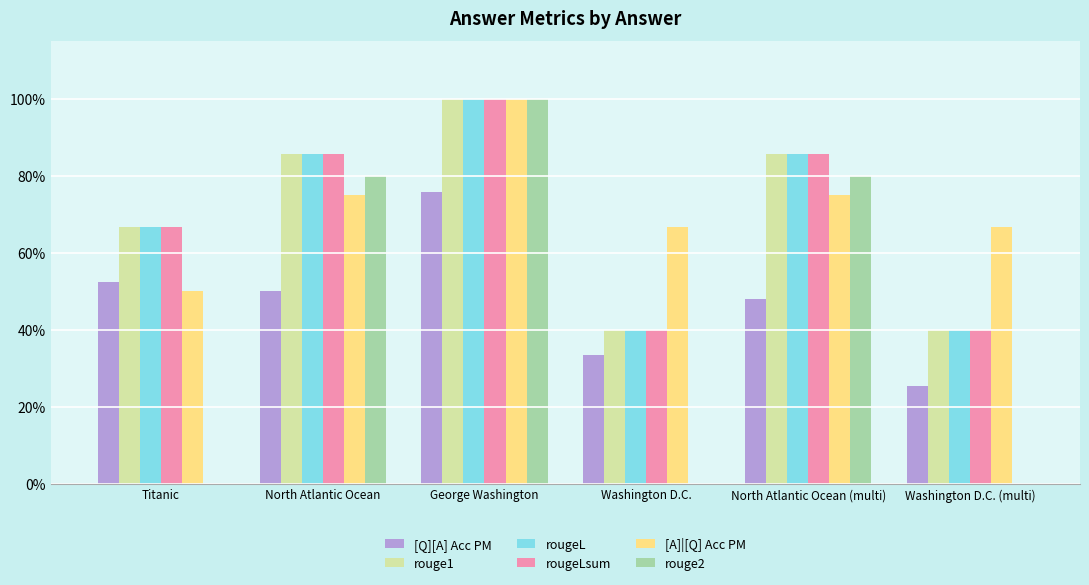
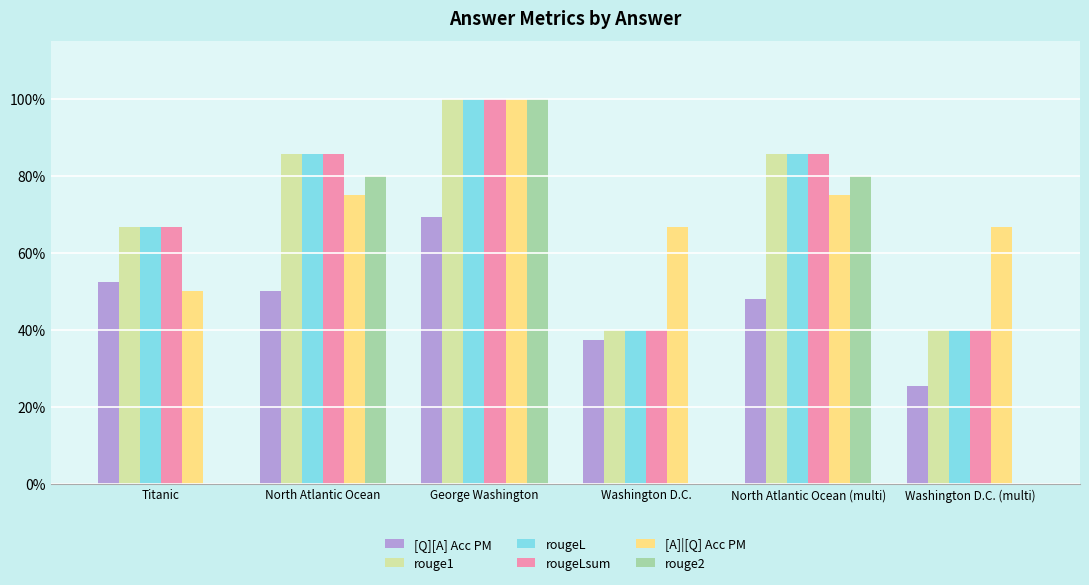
  {
    "[Q][A] Acc PM": {
      "Titanic": "52%",
      "North Atlantic Ocean": "50%",
-     "George Washington": "76%",
-     "Washington D.C.": "33%",
+     "George Washington": "69%",
+     "Washington D.C.": "37%",
      "North Atlantic Ocean (multi)": "48%",
      "Washington D.C. (multi)": "25%"
    },
    "rougeL": {
      "Titanic": "67%",
      "North Atlantic Ocean": "86%",
      "George Washington": "100%",
      "Washington D.C.": "40%",
      "North Atlantic Ocean (multi)": "86%",
      "Washington D.C. (multi)": "40%"
    },
    "rougeLsum": {
      "Titanic": "67%",
      "North Atlantic Ocean": "86%",
      "George Washington": "100%",
      "Washington D.C.": "40%",
      "North Atlantic Ocean (multi)": "86%",
      "Washington D.C. (multi)": "40%"
    }
  }
